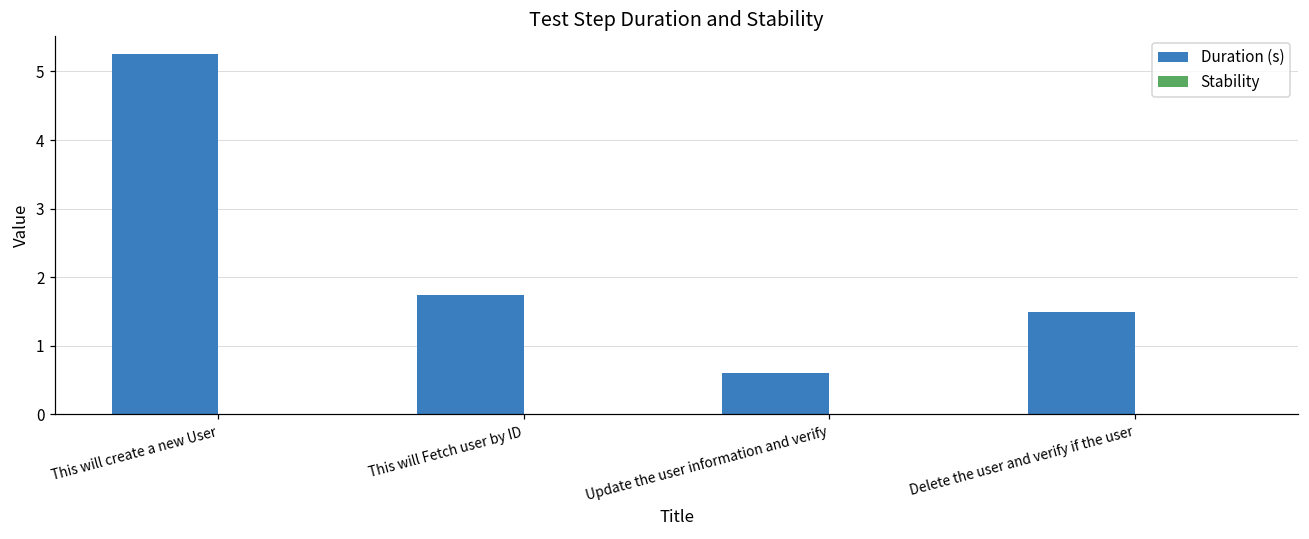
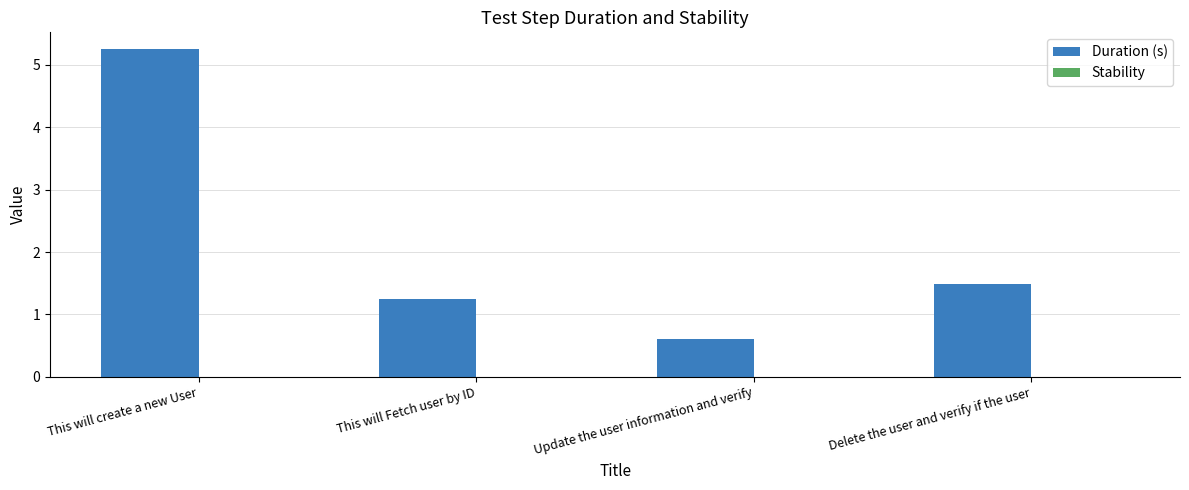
  {
    "Duration (s)": {
      "This will create a new User": 5.3,
-     "This will Fetch user by ID": 1.7,
+     "This will Fetch user by ID": 1.3,
      "Update the user information and verify": 0.6,
      "Delete the user and verify if the user": 1.5
    },
    "Stability": {
      "This will create a new User": 0.0,
      "This will Fetch user by ID": 0.0,
      "Update the user information and verify": 0.0,
      "Delete the user and verify if the user": 0.0
    }
  }
